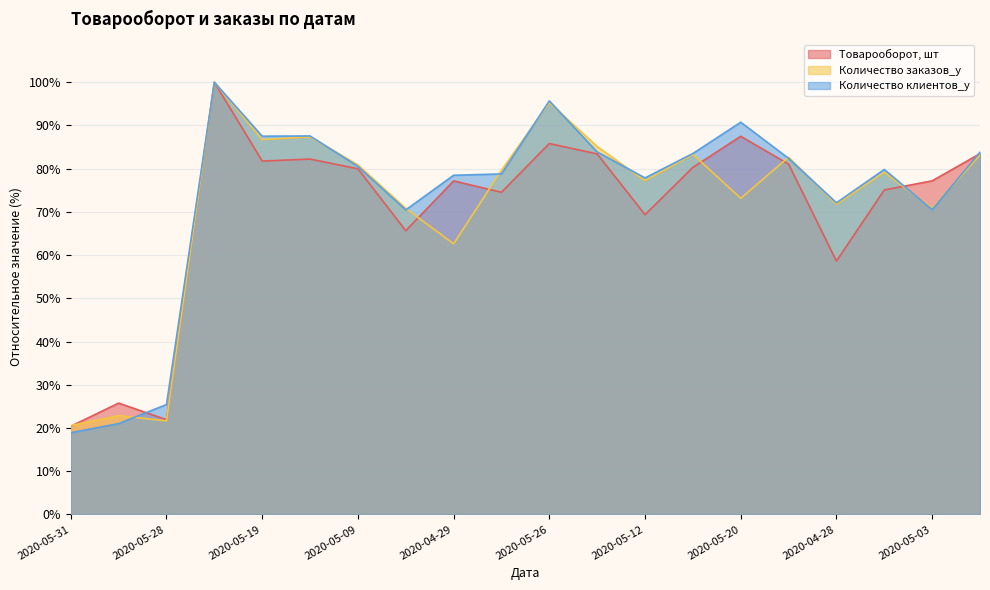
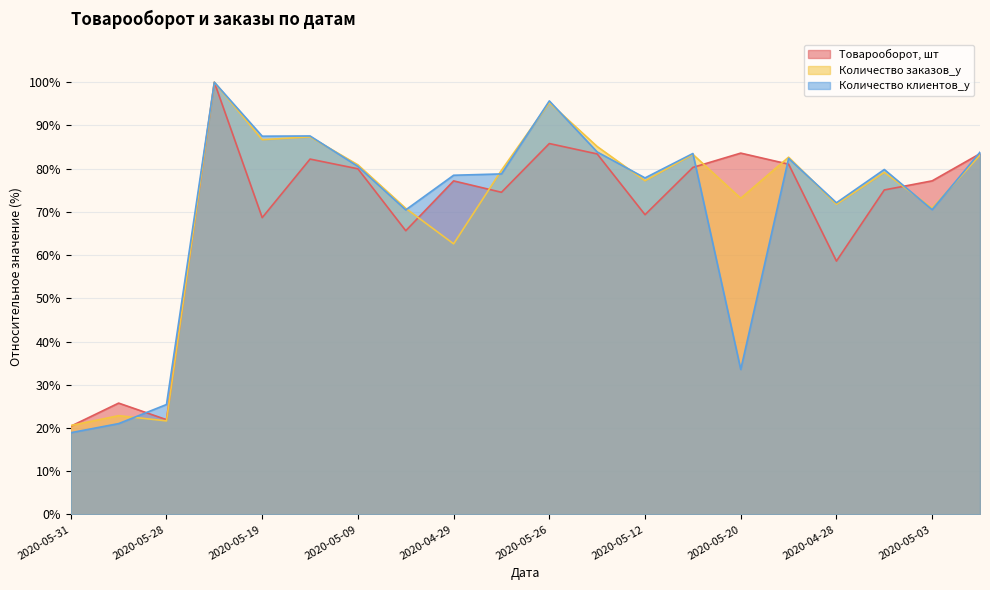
  {
    "Товарооборот, шт": {
-     "2020-05-19": "82%",
+     "2020-05-19": "69%",
      "2020-04-29": "77%",
      "2020-05-26": "86%",
      "2020-05-12": "69%",
-     "2020-05-20": "87%",
+     "2020-05-20": "84%",
      "2020-04-28": "59%",
      "2020-05-03": "77%"
    },
    "Количество заказов_y": {
      "2020-05-19": "87%",
      "2020-04-29": "63%",
      "2020-05-12": "77%",
      "2020-05-20": "73%"
    },
    "Количество клиентов_y": {
      "2020-05-31": "19%",
      "2020-05-28": "25%",
      "2020-05-19": "88%",
      "2020-04-29": "78%",
      "2020-05-12": "78%",
-     "2020-05-20": "91%"
+     "2020-05-20": "34%"
    }
  }
